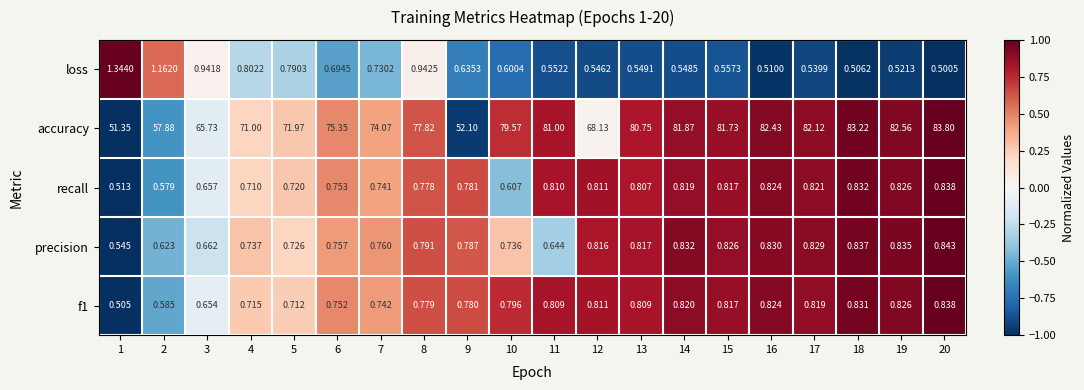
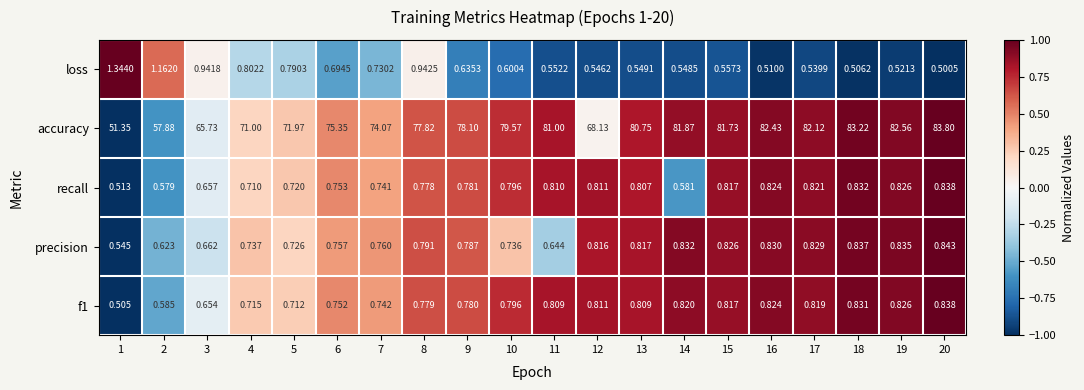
  {
    "loss": {
      "1": 1.3440,
      "2": 1.1620,
      "3": 0.9418,
      "4": 0.8022,
      "5": 0.7903,
      "6": 0.6945,
      "7": 0.7302,
      "8": 0.9425,
      "9": 0.6353,
      "10": 0.6004,
      "11": 0.5522,
      "12": 0.5462,
      "13": 0.5491,
      "14": 0.5485,
      "15": 0.5573,
      "16": 0.5100,
      "17": 0.5399,
      "18": 0.5062,
      "19": 0.5213,
      "20": 0.5005
    },
    "accuracy": {
      "1": 51.35,
      "2": 57.88,
      "3": 65.73,
      "4": 71.00,
      "5": 71.97,
      "6": 75.35,
      "7": 74.07,
      "8": 77.82,
-     "9": 52.10,
+     "9": 78.10,
      "10": 79.57,
      "11": 81.00,
      "12": 68.13,
      "13": 80.75,
      "14": 81.87,
      "15": 81.73,
      "16": 82.43,
      "17": 82.12,
      "18": 83.22,
      "19": 82.56,
      "20": 83.80
    },
    "recall": {
      "1": 0.513,
      "2": 0.579,
      "3": 0.657,
      "4": 0.710,
      "5": 0.720,
      "6": 0.753,
      "7": 0.741,
      "8": 0.778,
      "9": 0.781,
-     "10": 0.607,
+     "10": 0.796,
      "11": 0.810,
      "12": 0.811,
      "13": 0.807,
-     "14": 0.819,
+     "14": 0.581,
      "15": 0.817,
      "16": 0.824,
      "17": 0.821,
      "18": 0.832,
      "19": 0.826,
      "20": 0.838
    },
    "precision": {
      "1": 0.545,
      "2": 0.623,
      "3": 0.662,
      "4": 0.737,
      "5": 0.726,
      "6": 0.757,
      "7": 0.760,
      "8": 0.791,
      "9": 0.787,
      "10": 0.736,
      "11": 0.644,
      "12": 0.816,
      "13": 0.817,
      "14": 0.832,
      "15": 0.826,
      "16": 0.830,
      "17": 0.829,
      "18": 0.837,
      "19": 0.835,
      "20": 0.843
    },
    "f1": {
      "1": 0.505,
      "2": 0.585,
      "3": 0.654,
      "4": 0.715,
      "5": 0.712,
      "6": 0.752,
      "7": 0.742,
      "8": 0.779,
      "9": 0.780,
      "10": 0.796,
      "11": 0.809,
      "12": 0.811,
      "13": 0.809,
      "14": 0.820,
      "15": 0.817,
      "16": 0.824,
      "17": 0.819,
      "18": 0.831,
      "19": 0.826,
      "20": 0.838
    }
  }
